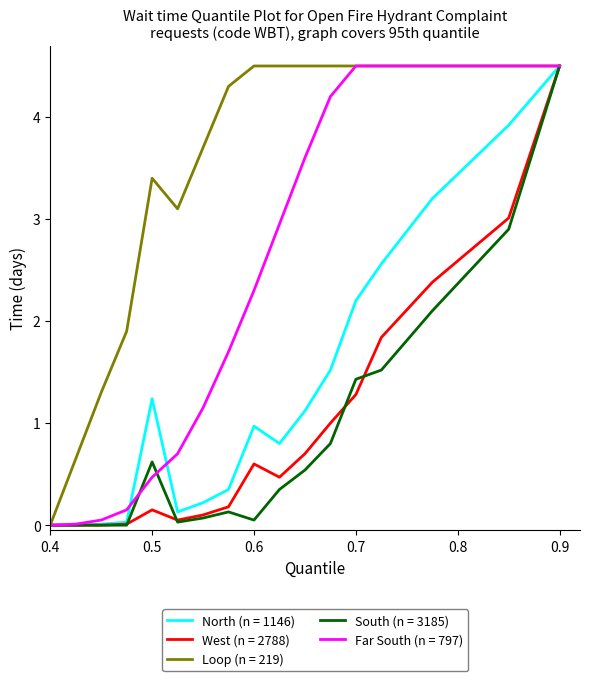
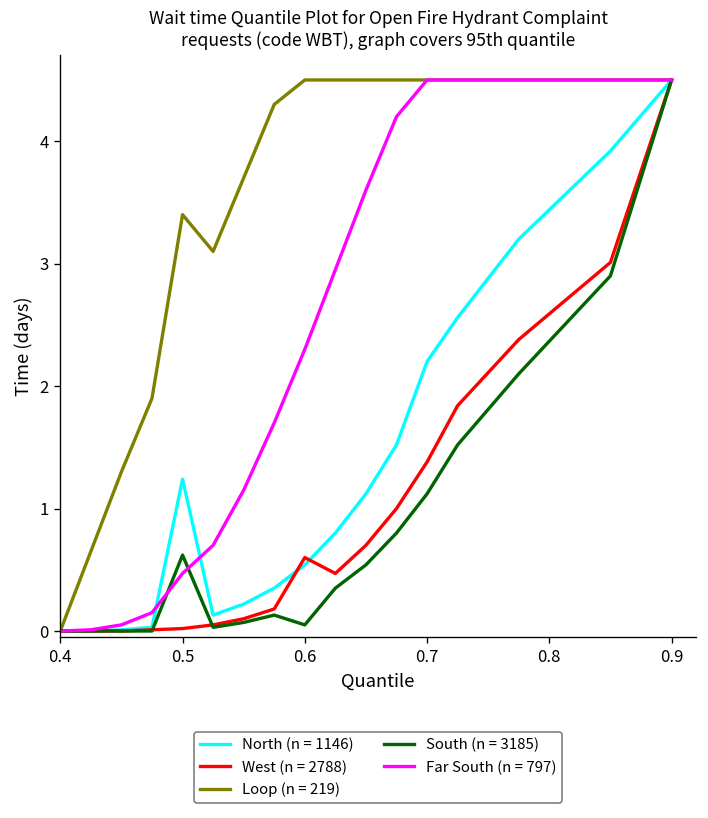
  {
    "North (n = 1146)": {
      "0.5": 1.24,
-     "0.6": 0.97,
+     "0.6": 0.54,
      "0.7": 2.20
    },
    "West (n = 2788)": {
-     "0.5": 0.15,
+     "0.5": 0.02,
      "0.6": 0.60,
-     "0.7": 1.28
+     "0.7": 1.38
    },
    "Loop (n = 219)": {
      "0.5": 3.40,
      "0.6": 4.50
    },
    "South (n = 3185)": {
      "0.5": 0.62,
      "0.6": 0.05,
-     "0.7": 1.43
+     "0.7": 1.12
    },
    "Far South (n = 797)": {
      "0.5": 0.47,
      "0.6": 2.30
    }
  }
